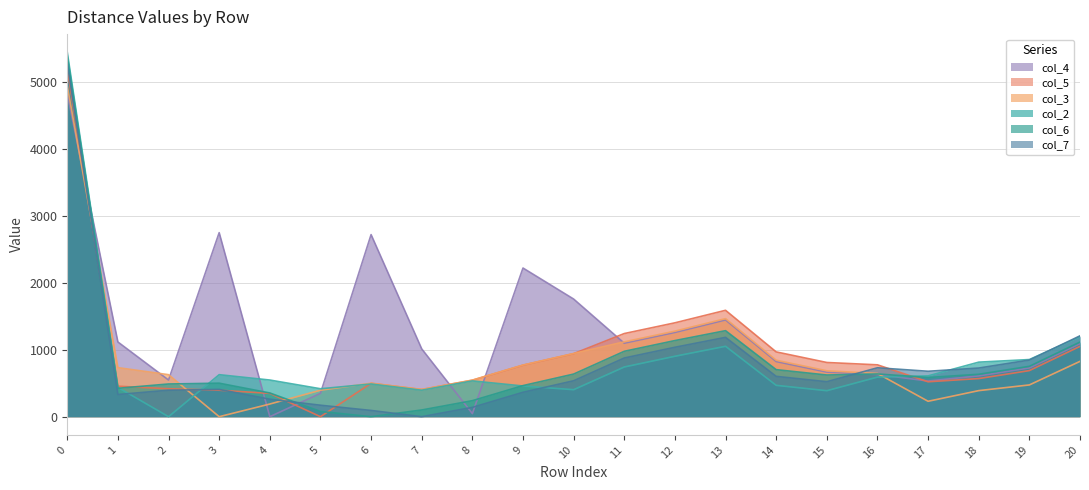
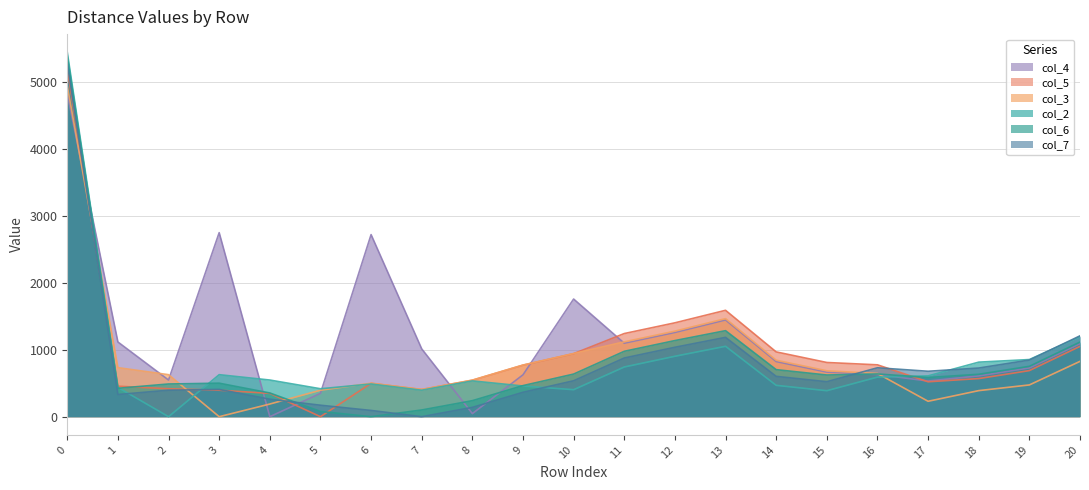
  {
    "col_4": {
      "0": 4800,
      "1": 1100,
      "2": 500,
      "3": 2700,
      "4": 0,
      "5": 300,
      "6": 2700,
      "7": 1000,
      "8": 0,
-     "9": 2200,
+     "9": 600,
      "10": 1800
    }
  }
